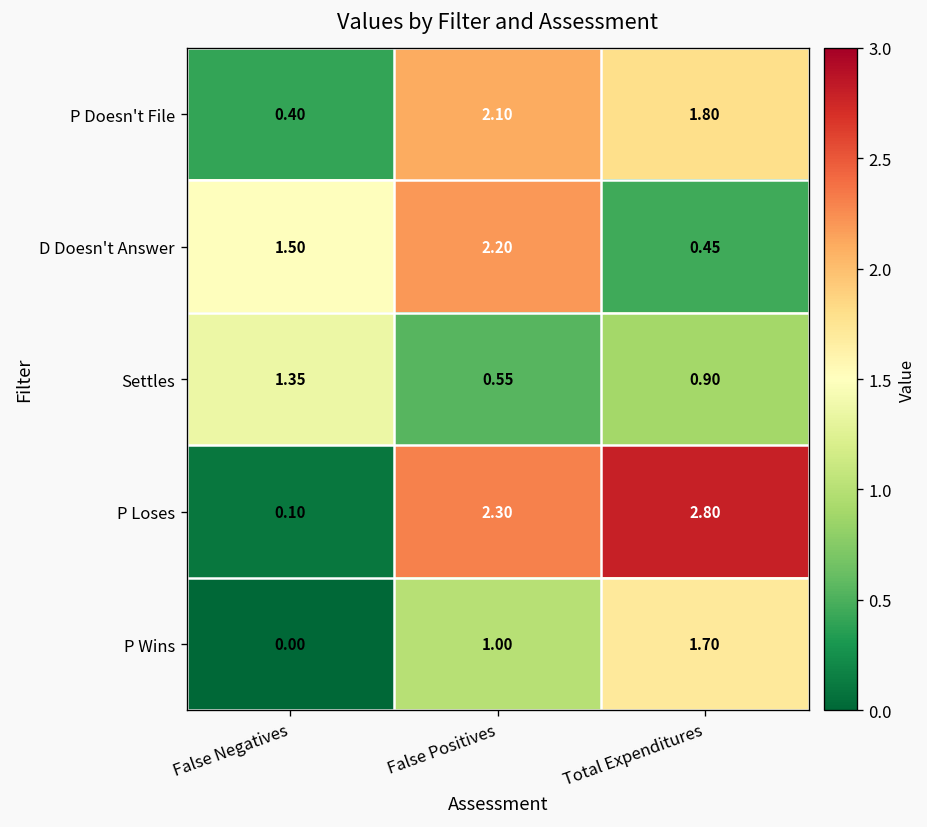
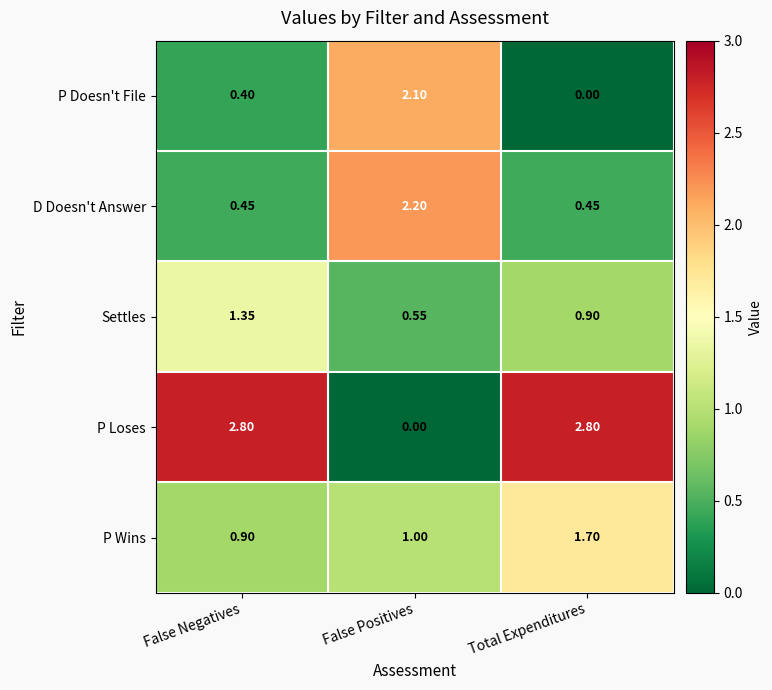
  {
    "P Doesn't File": {
      "False Negatives": 0.40,
      "False Positives": 2.10,
-     "Total Expenditures": 1.80
+     "Total Expenditures": 0.00
    },
    "D Doesn't Answer": {
-     "False Negatives": 1.50,
+     "False Negatives": 0.45,
      "False Positives": 2.20,
      "Total Expenditures": 0.45
    },
    "Settles": {
      "False Negatives": 1.35,
      "False Positives": 0.55,
      "Total Expenditures": 0.90
    },
    "P Loses": {
-     "False Negatives": 0.10,
-     "False Positives": 2.30,
+     "False Negatives": 2.80,
+     "False Positives": 0.00,
      "Total Expenditures": 2.80
    },
    "P Wins": {
-     "False Negatives": 0.00,
+     "False Negatives": 0.90,
      "False Positives": 1.00,
      "Total Expenditures": 1.70
    }
  }
